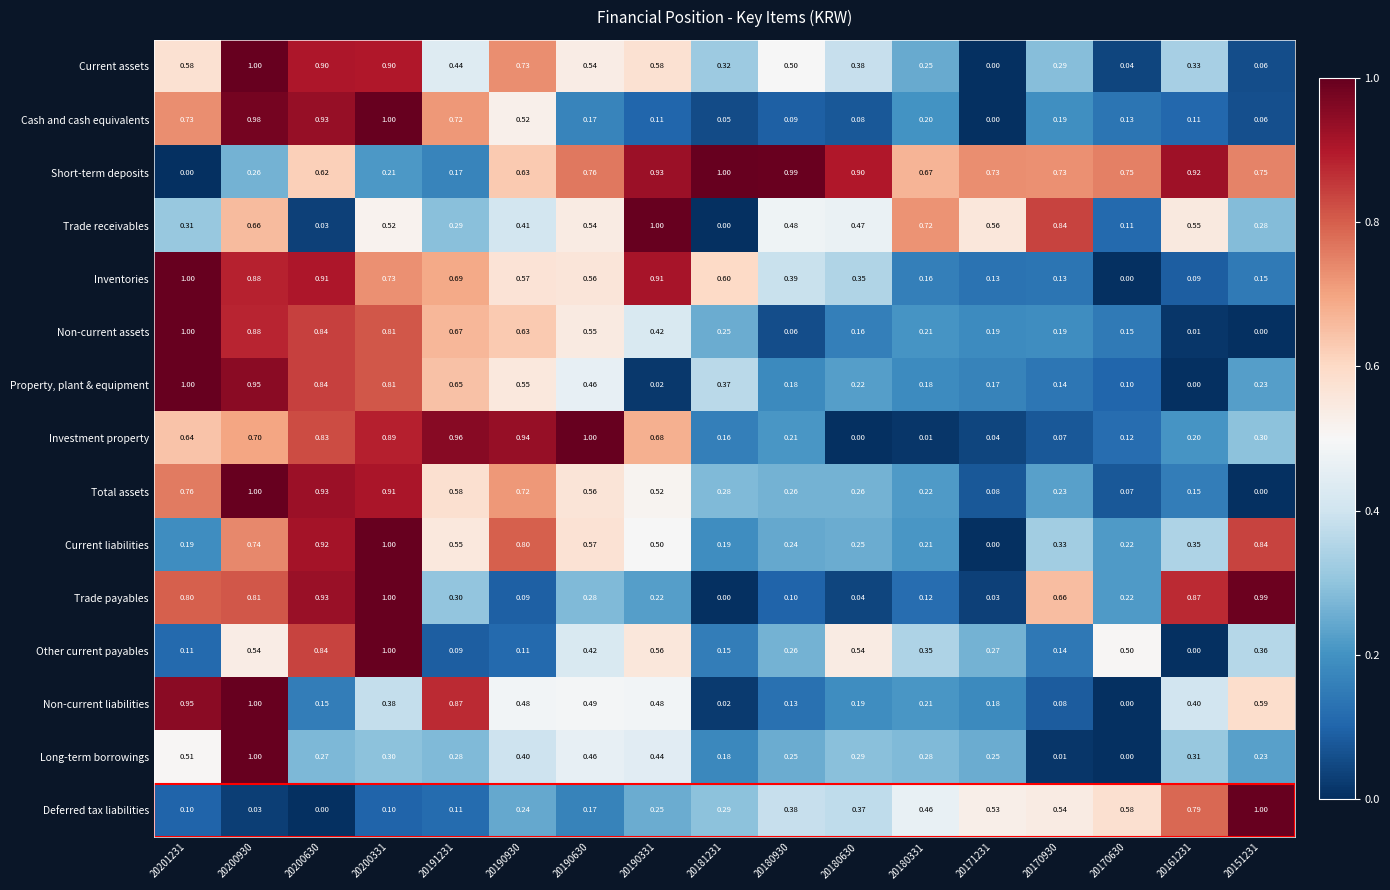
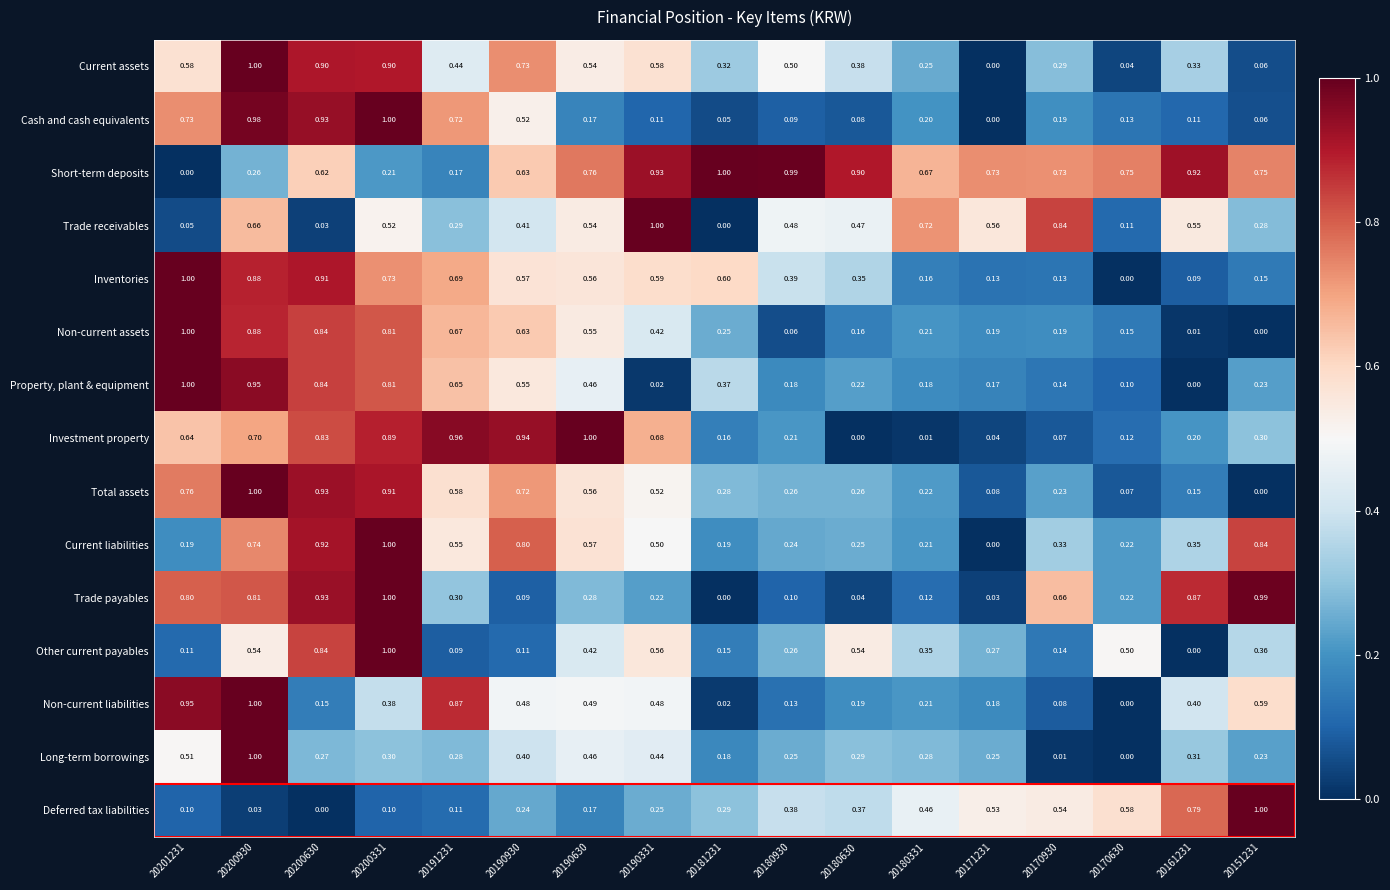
  {
    "Trade receivables": {
-     "20201231": 0.31,
+     "20201231": 0.05,
      "20200930": 0.66,
      "20200630": 0.03,
      "20200331": 0.52,
      "20191231": 0.29,
      "20190930": 0.41,
      "20190630": 0.54,
      "20190331": 1.00,
      "20181231": 0.00,
      "20180930": 0.48,
      "20180630": 0.47,
      "20180331": 0.72,
      "20171231": 0.56,
      "20170930": 0.84,
      "20170630": 0.11,
      "20161231": 0.55,
      "20151231": 0.28
    },
    "Inventories": {
      "20201231": 1.00,
      "20200930": 0.88,
      "20200630": 0.91,
      "20200331": 0.73,
      "20191231": 0.69,
      "20190930": 0.57,
      "20190630": 0.56,
-     "20190331": 0.91,
+     "20190331": 0.59,
      "20181231": 0.60,
      "20180930": 0.39,
      "20180630": 0.35,
      "20180331": 0.16,
      "20171231": 0.13,
      "20170930": 0.13,
      "20170630": 0.00,
      "20161231": 0.09,
      "20151231": 0.15
    }
  }
